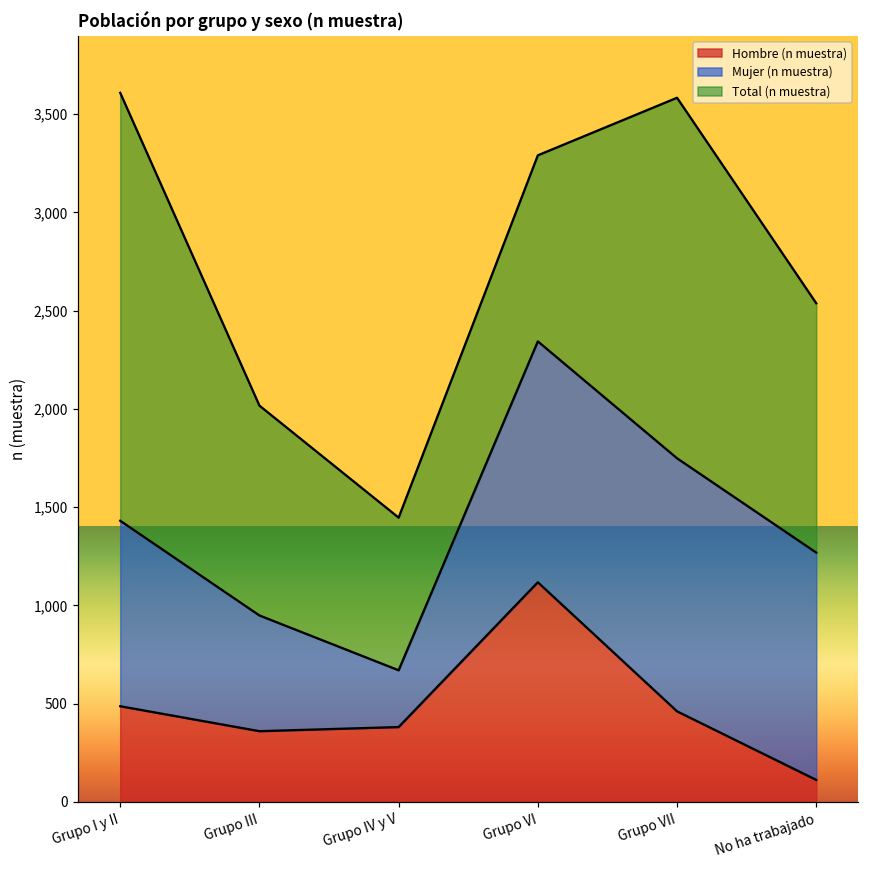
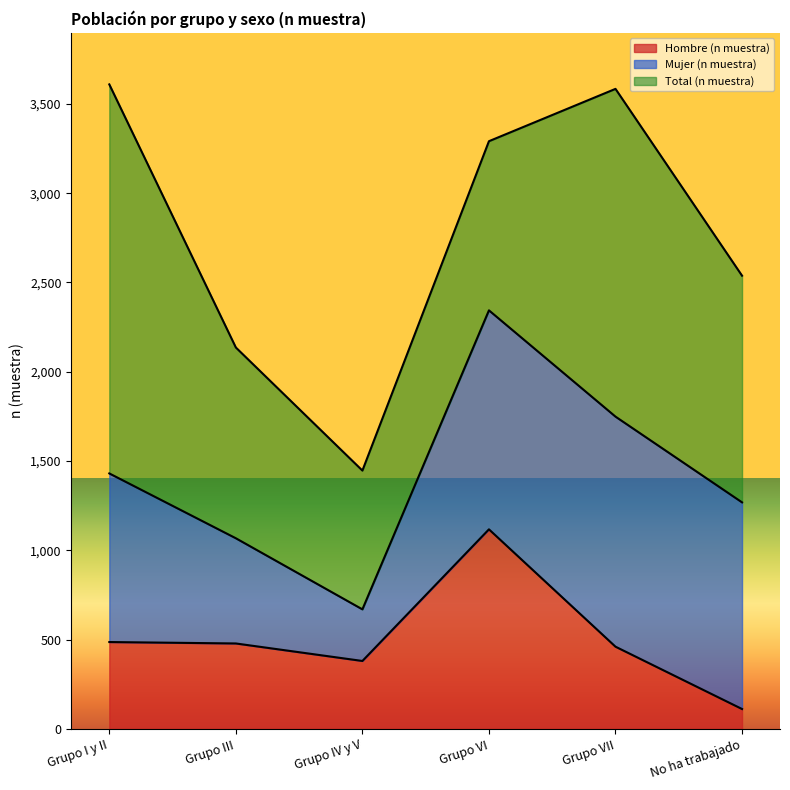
  {
    "Hombre (n muestra)": {
      "Grupo I y II": "490",
-     "Grupo III": "360",
+     "Grupo III": "480",
      "Grupo IV y V": "380",
      "Grupo VI": "1,120",
      "Grupo VII": "460",
      "No ha trabajado": "110"
    },
    "Mujer (n muestra)": {
      "Grupo I y II": "940",
      "Grupo III": "590",
      "Grupo IV y V": "290",
      "Grupo VI": "1,230",
      "Grupo VII": "1,290",
      "No ha trabajado": "1,160"
    },
    "Total (n muestra)": {
      "Grupo I y II": "2,180",
      "Grupo III": "1,070",
      "Grupo IV y V": "780",
      "Grupo VI": "950",
      "Grupo VII": "1,840",
      "No ha trabajado": "1,270"
    }
  }
